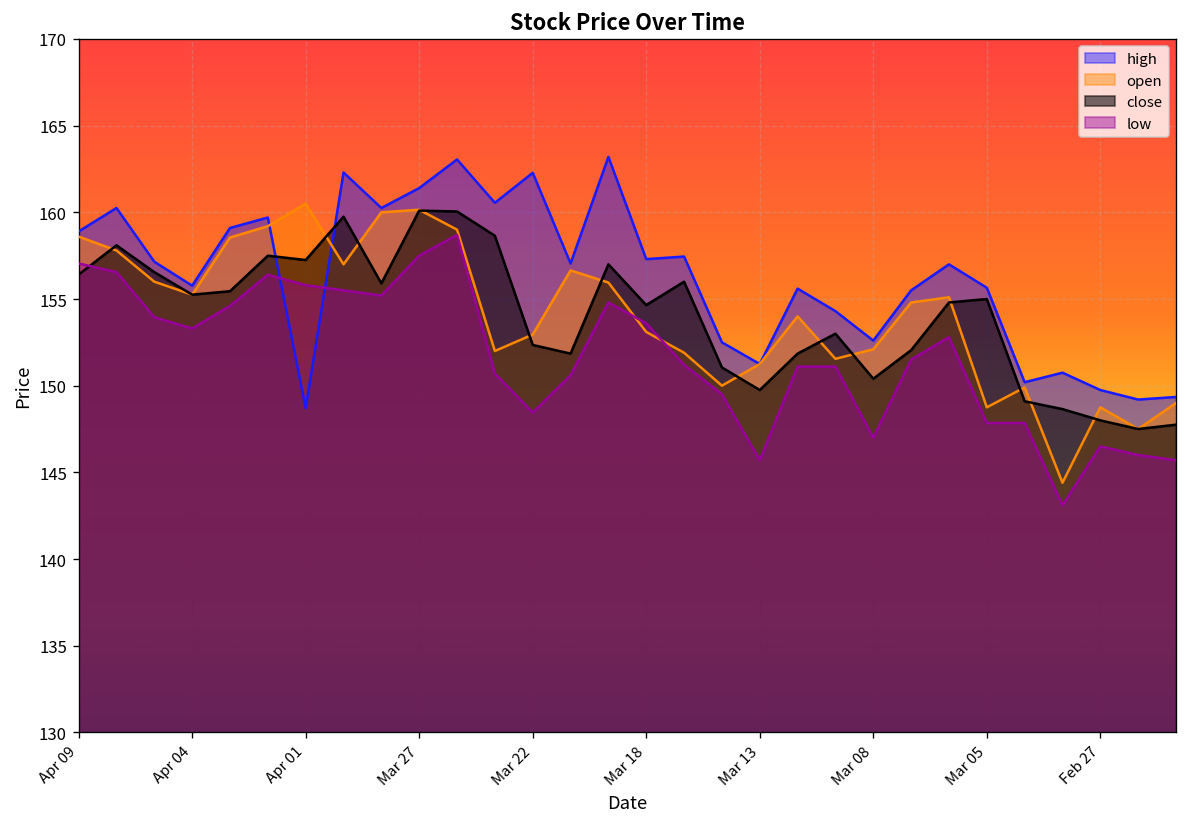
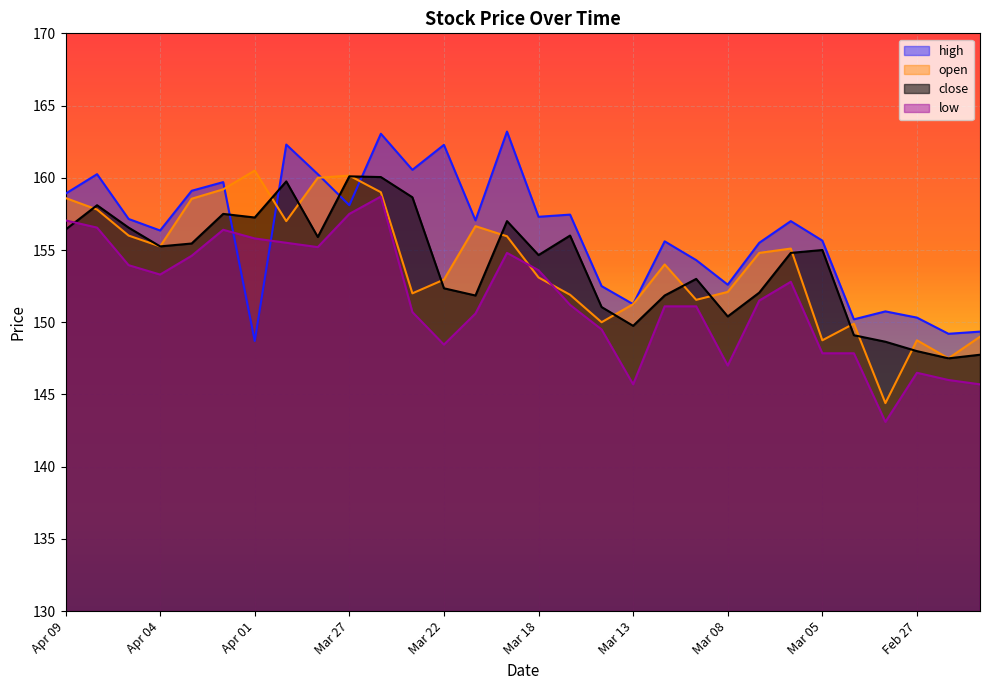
  {
    "high": {
      "Apr 09": 158.9,
-     "Apr 04": 155.8,
+     "Apr 04": 156.4,
      "Apr 01": 148.7,
-     "Mar 27": 161.4,
+     "Mar 27": 158.1,
      "Mar 22": 162.3,
      "Mar 18": 157.3,
      "Mar 08": 152.6,
      "Mar 05": 155.7,
-     "Feb 27": 149.8
+     "Feb 27": 150.3
    },
    "open": {
      "Apr 09": 158.6,
      "Apr 01": 160.5,
      "Mar 22": 153.0,
      "Mar 18": 153.1,
      "Mar 08": 152.1,
      "Mar 05": 148.8,
      "Feb 27": 148.8
    },
    "close": {
      "Apr 09": 156.4,
      "Apr 01": 157.3,
      "Mar 22": 152.4,
      "Mar 18": 154.7,
      "Mar 13": 149.8,
      "Mar 08": 150.4,
      "Mar 05": 155.0,
      "Feb 27": 148.0
    },
    "low": {
      "Apr 09": 157.1,
      "Apr 04": 153.3,
      "Apr 01": 155.8,
      "Mar 27": 157.5,
      "Mar 22": 148.5,
      "Mar 18": 153.6,
      "Mar 13": 145.7,
      "Mar 08": 147.0,
      "Mar 05": 147.9,
      "Feb 27": 146.5
    }
  }
